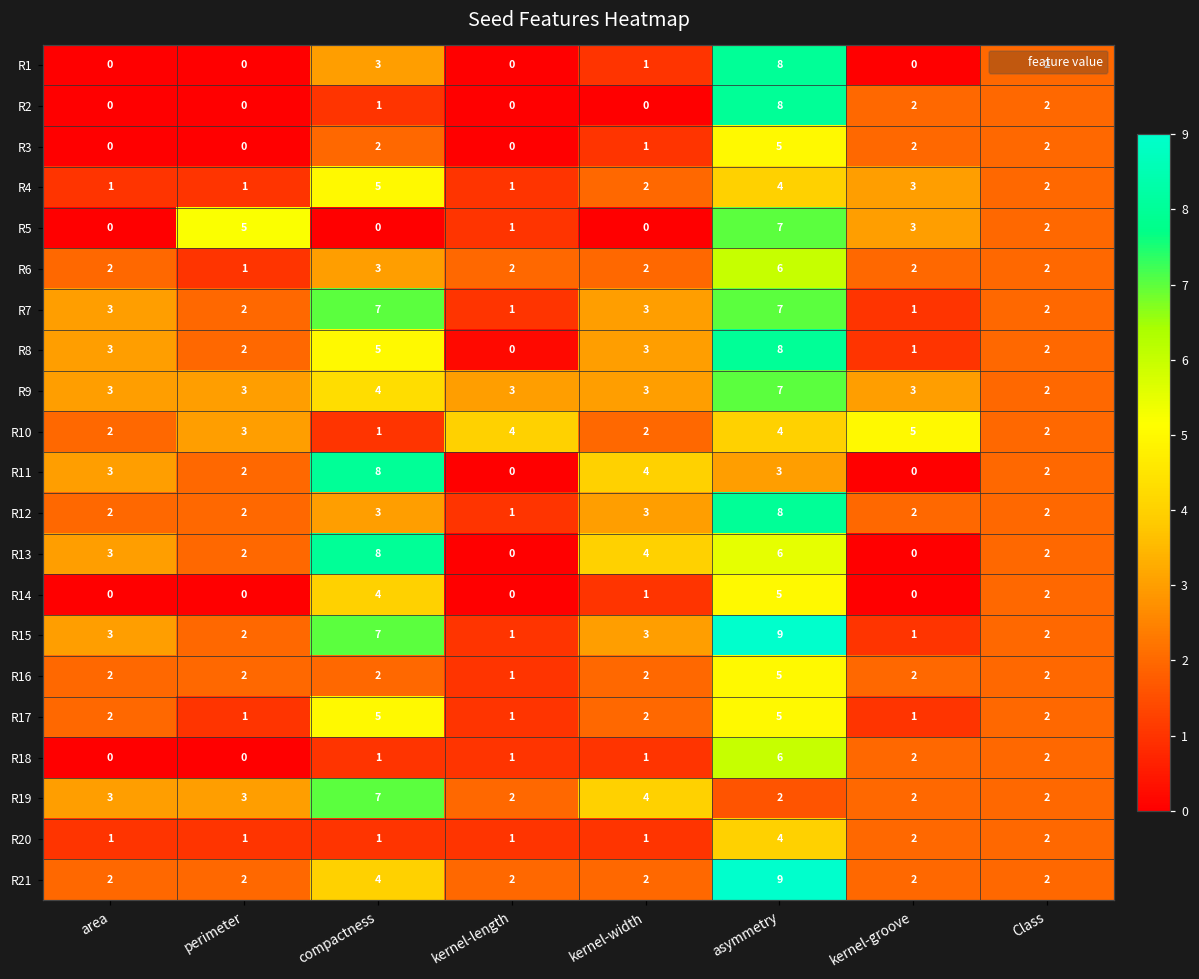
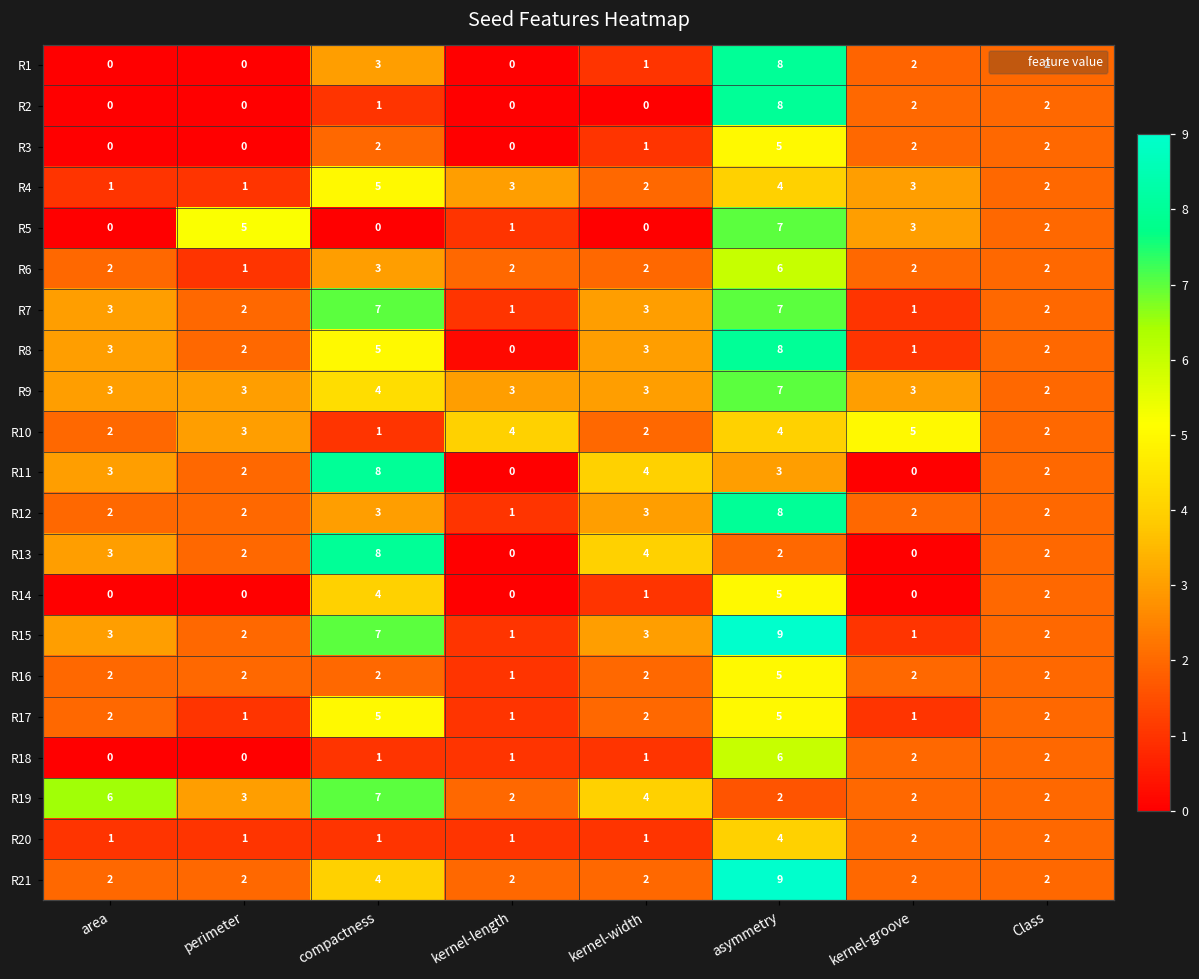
  {
    "R1": {
      "area": 0,
      "perimeter": 0,
      "compactness": 3,
      "kernel-length": 0,
      "kernel-width": 1,
      "asymmetry": 8,
-     "kernel-groove": 0
+     "kernel-groove": 2
    },
    "R2": {
      "area": 0,
      "perimeter": 0,
      "compactness": 1,
      "kernel-length": 0,
      "kernel-width": 0,
      "asymmetry": 8,
      "kernel-groove": 2,
      "Class": 2
    },
    "R3": {
      "area": 0,
      "perimeter": 0,
      "compactness": 2,
      "kernel-length": 0,
      "kernel-width": 1,
      "asymmetry": 5,
      "kernel-groove": 2,
      "Class": 2
    },
    "R4": {
      "area": 1,
      "perimeter": 1,
      "compactness": 5,
-     "kernel-length": 1,
+     "kernel-length": 3,
      "kernel-width": 2,
      "asymmetry": 4,
      "kernel-groove": 3,
      "Class": 2
    },
    "R5": {
      "area": 0,
      "perimeter": 5,
      "compactness": 0,
      "kernel-length": 1,
      "kernel-width": 0,
      "asymmetry": 7,
      "kernel-groove": 3,
      "Class": 2
    },
    "R6": {
      "area": 2,
      "perimeter": 1,
      "compactness": 3,
      "kernel-length": 2,
      "kernel-width": 2,
      "asymmetry": 6,
      "kernel-groove": 2,
      "Class": 2
    },
    "R7": {
      "area": 3,
      "perimeter": 2,
      "compactness": 7,
      "kernel-length": 1,
      "kernel-width": 3,
      "asymmetry": 7,
      "kernel-groove": 1,
      "Class": 2
    },
    "R8": {
      "area": 3,
      "perimeter": 2,
      "compactness": 5,
      "kernel-length": 0,
      "kernel-width": 3,
      "asymmetry": 8,
      "kernel-groove": 1,
      "Class": 2
    },
    "R9": {
      "area": 3,
      "perimeter": 3,
      "compactness": 4,
      "kernel-length": 3,
      "kernel-width": 3,
      "asymmetry": 7,
      "kernel-groove": 3,
      "Class": 2
    },
    "R10": {
      "area": 2,
      "perimeter": 3,
      "compactness": 1,
      "kernel-length": 4,
      "kernel-width": 2,
      "asymmetry": 4,
      "kernel-groove": 5,
      "Class": 2
    },
    "R11": {
      "area": 3,
      "perimeter": 2,
      "compactness": 8,
      "kernel-length": 0,
      "kernel-width": 4,
      "asymmetry": 3,
      "kernel-groove": 0,
      "Class": 2
    },
    "R12": {
      "area": 2,
      "perimeter": 2,
      "compactness": 3,
      "kernel-length": 1,
      "kernel-width": 3,
      "asymmetry": 8,
      "kernel-groove": 2,
      "Class": 2
    },
    "R13": {
      "area": 3,
      "perimeter": 2,
      "compactness": 8,
      "kernel-length": 0,
      "kernel-width": 4,
-     "asymmetry": 6,
+     "asymmetry": 2,
      "kernel-groove": 0,
      "Class": 2
    },
    "R14": {
      "area": 0,
      "perimeter": 0,
      "compactness": 4,
      "kernel-length": 0,
      "kernel-width": 1,
      "asymmetry": 5,
      "kernel-groove": 0,
      "Class": 2
    },
    "R15": {
      "area": 3,
      "perimeter": 2,
      "compactness": 7,
      "kernel-length": 1,
      "kernel-width": 3,
      "asymmetry": 9,
      "kernel-groove": 1,
      "Class": 2
    },
    "R16": {
      "area": 2,
      "perimeter": 2,
      "compactness": 2,
      "kernel-length": 1,
      "kernel-width": 2,
      "asymmetry": 5,
      "kernel-groove": 2,
      "Class": 2
    },
    "R17": {
      "area": 2,
      "perimeter": 1,
      "compactness": 5,
      "kernel-length": 1,
      "kernel-width": 2,
      "asymmetry": 5,
      "kernel-groove": 1,
      "Class": 2
    },
    "R18": {
      "area": 0,
      "perimeter": 0,
      "compactness": 1,
      "kernel-length": 1,
      "kernel-width": 1,
      "asymmetry": 6,
      "kernel-groove": 2,
      "Class": 2
    },
    "R19": {
-     "area": 3,
+     "area": 6,
      "perimeter": 3,
      "compactness": 7,
      "kernel-length": 2,
      "kernel-width": 4,
      "asymmetry": 2,
      "kernel-groove": 2,
      "Class": 2
    },
    "R20": {
      "area": 1,
      "perimeter": 1,
      "compactness": 1,
      "kernel-length": 1,
      "kernel-width": 1,
      "asymmetry": 4,
      "kernel-groove": 2,
      "Class": 2
    },
    "R21": {
      "area": 2,
      "perimeter": 2,
      "compactness": 4,
      "kernel-length": 2,
      "kernel-width": 2,
      "asymmetry": 9,
      "kernel-groove": 2,
      "Class": 2
    }
  }
